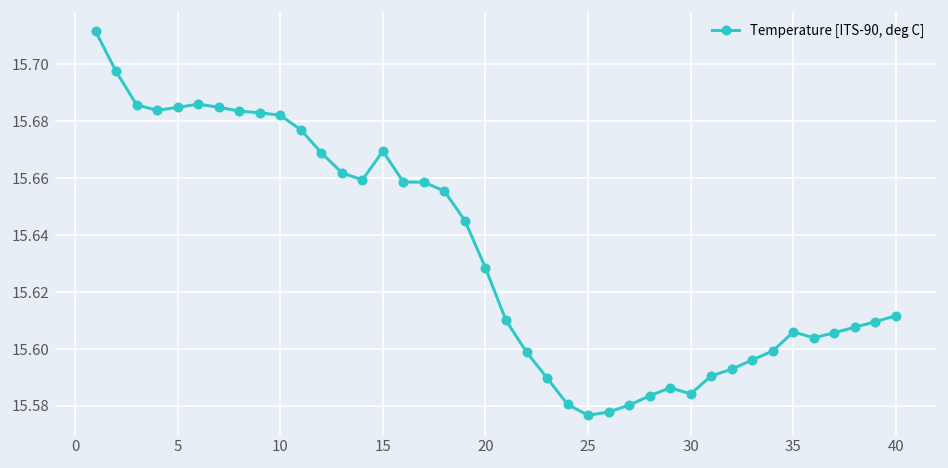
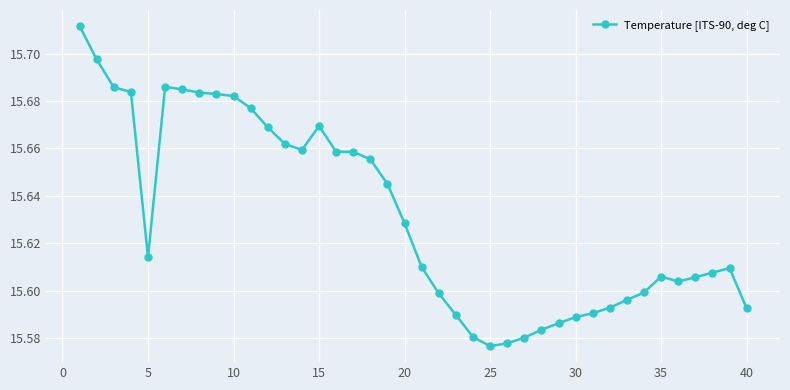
  {
-   "5": 15.685,
+   "5": 15.614,
    "10": 15.682,
    "15": 15.669,
    "20": 15.628,
    "25": 15.577,
-   "30": 15.584,
+   "30": 15.589,
    "35": 15.606,
-   "40": 15.612
+   "40": 15.593
  }
